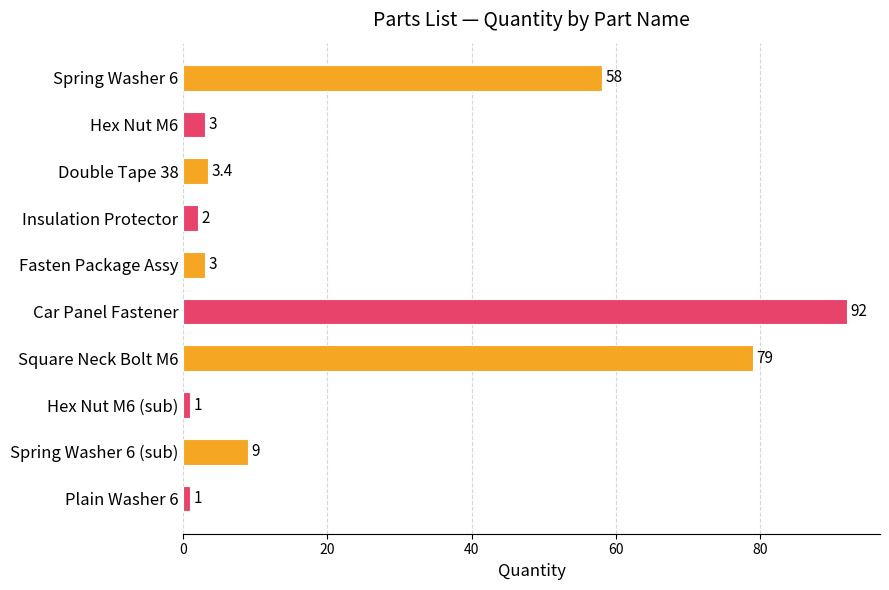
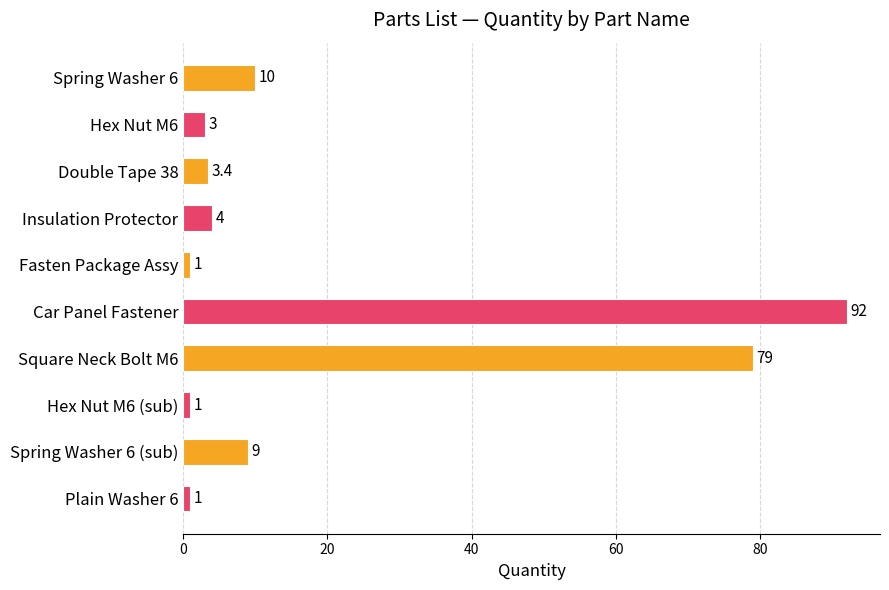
  {
-   "Spring Washer 6": 58,
+   "Spring Washer 6": 10,
    "Hex Nut M6": 3,
    "Double Tape 38": 3.4,
-   "Insulation Protector": 2,
-   "Fasten Package Assy": 3,
+   "Insulation Protector": 4,
+   "Fasten Package Assy": 1,
    "Car Panel Fastener": 92,
    "Square Neck Bolt M6": 79,
    "Hex Nut M6 (sub)": 1,
    "Spring Washer 6 (sub)": 9,
    "Plain Washer 6": 1
  }
